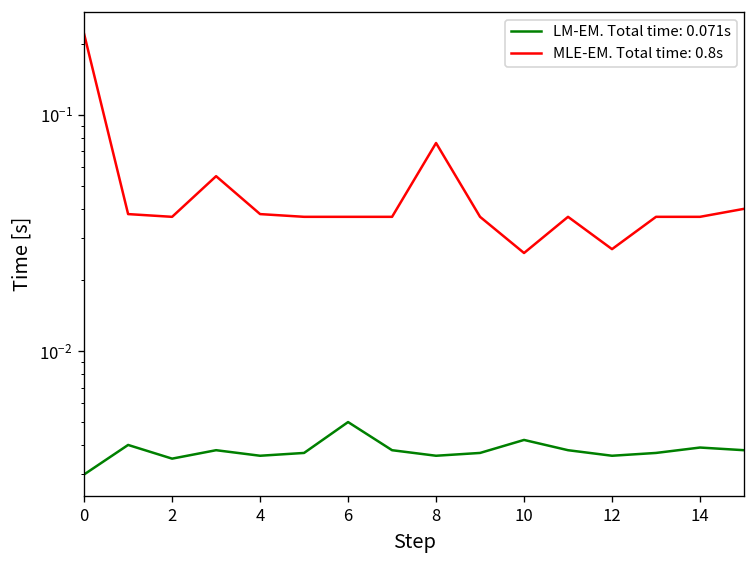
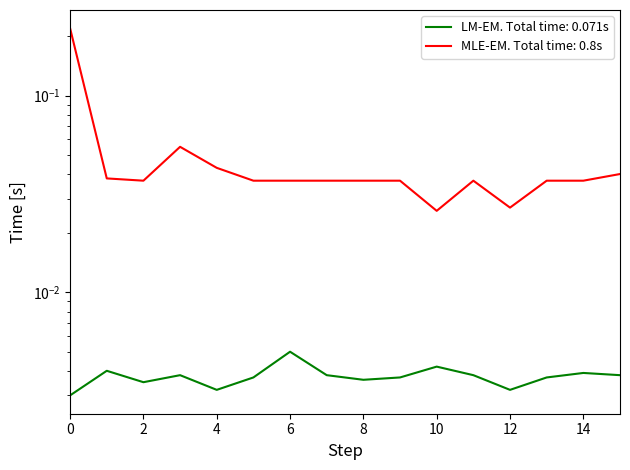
  {
    "LM-EM. Total time: 0.071s": {
      "0": 0.0030,
      "2": 0.0035,
-     "4": 0.0036,
+     "4": 0.0032,
      "6": 0.0050,
      "8": 0.0036,
      "10": 0.0042,
-     "12": 0.0036,
+     "12": 0.0032,
      "14": 0.0039
    },
    "MLE-EM. Total time: 0.8s": {
      "0": 0.22,
      "2": 0.037,
-     "4": 0.038,
+     "4": 0.043,
      "6": 0.037,
-     "8": 0.076,
+     "8": 0.037,
      "10": 0.026,
      "12": 0.027,
      "14": 0.037
    }
  }
